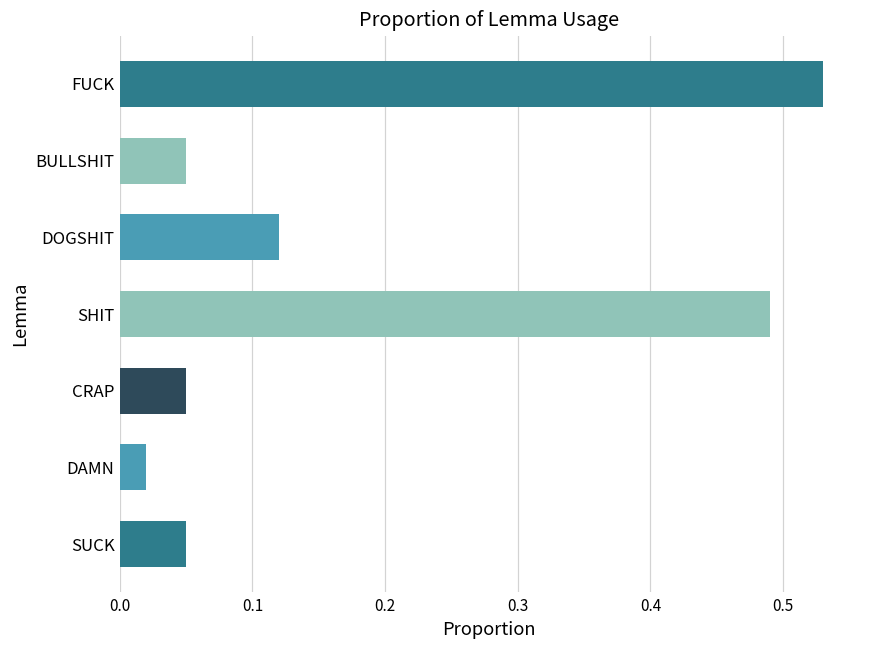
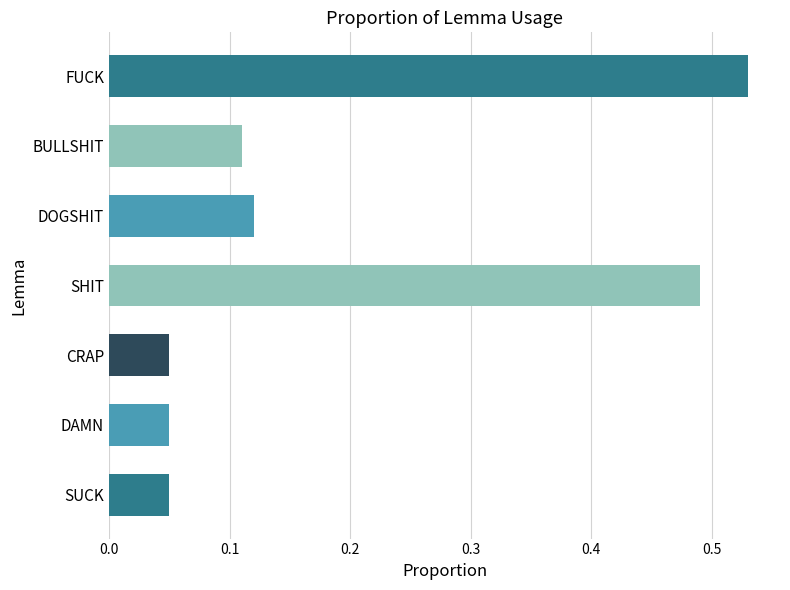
  {
    "FUCK": 0.53,
-   "BULLSHIT": 0.05,
+   "BULLSHIT": 0.11,
    "DOGSHIT": 0.12,
    "SHIT": 0.49,
    "CRAP": 0.05,
-   "DAMN": 0.02,
+   "DAMN": 0.05,
    "SUCK": 0.05
  }
